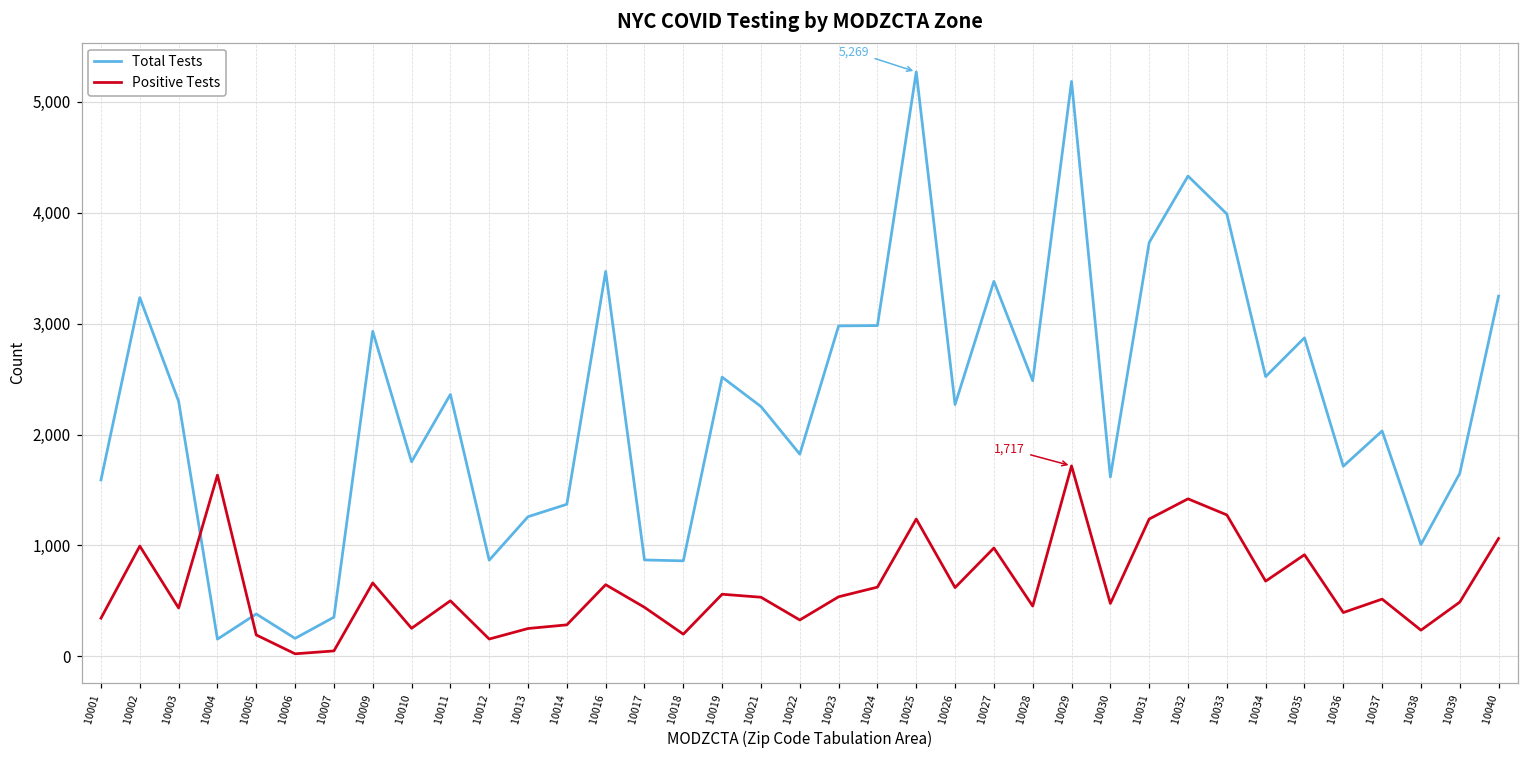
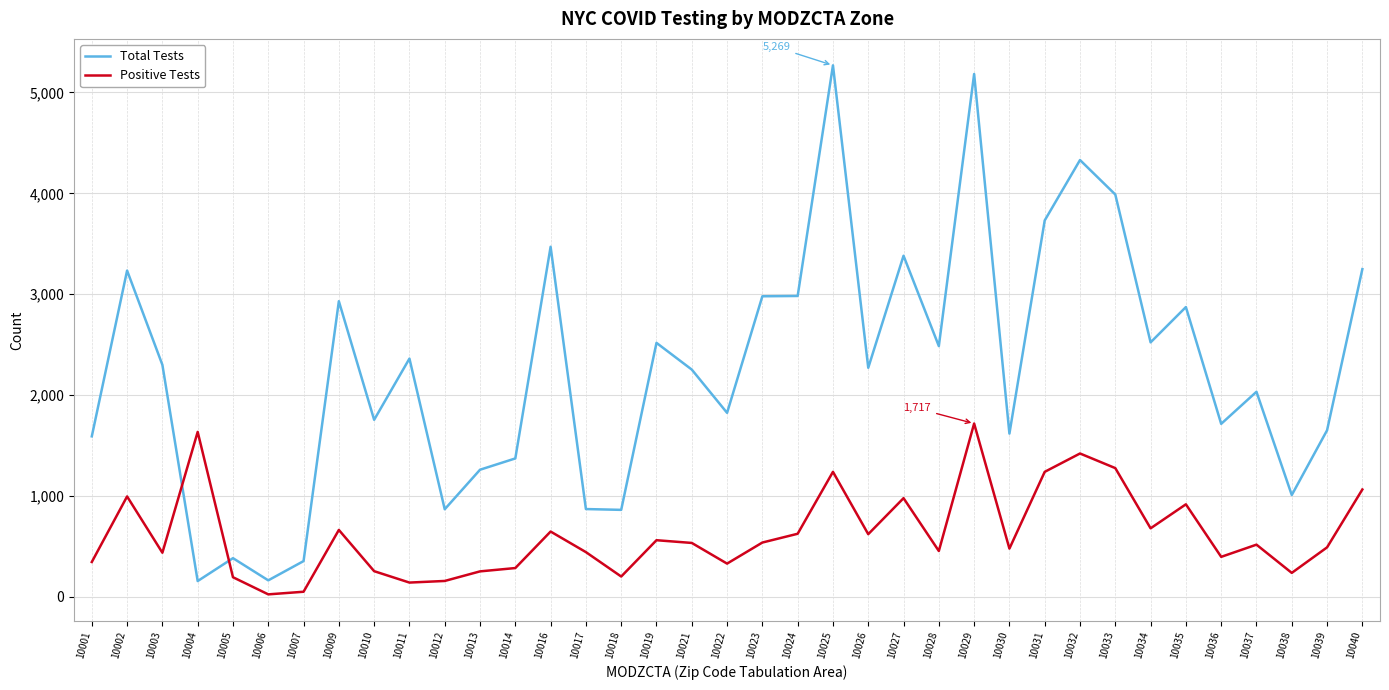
  {
    "Total Tests": {
      "10025": "5,269"
    },
    "Positive Tests": {
      "10001": "340",
      "10002": "990",
      "10003": "440",
      "10004": "1,630",
      "10005": "190",
      "10006": "20",
      "10007": "50",
      "10009": "660",
      "10010": "250",
-     "10011": "500",
+     "10011": "140",
      "10012": "160",
      "10013": "250",
      "10014": "280",
      "10016": "650",
      "10017": "440",
      "10018": "200",
      "10019": "560",
      "10021": "530",
      "10022": "330",
      "10023": "540",
      "10024": "620",
      "10025": "1,240",
      "10026": "620",
      "10027": "980",
      "10028": "450",
      "10030": "480",
      "10031": "1,240",
      "10032": "1,420",
      "10033": "1,280",
      "10034": "680",
      "10035": "920",
      "10036": "400",
      "10037": "520",
      "10038": "240",
      "10039": "490",
      "10040": "1,060"
    }
  }
